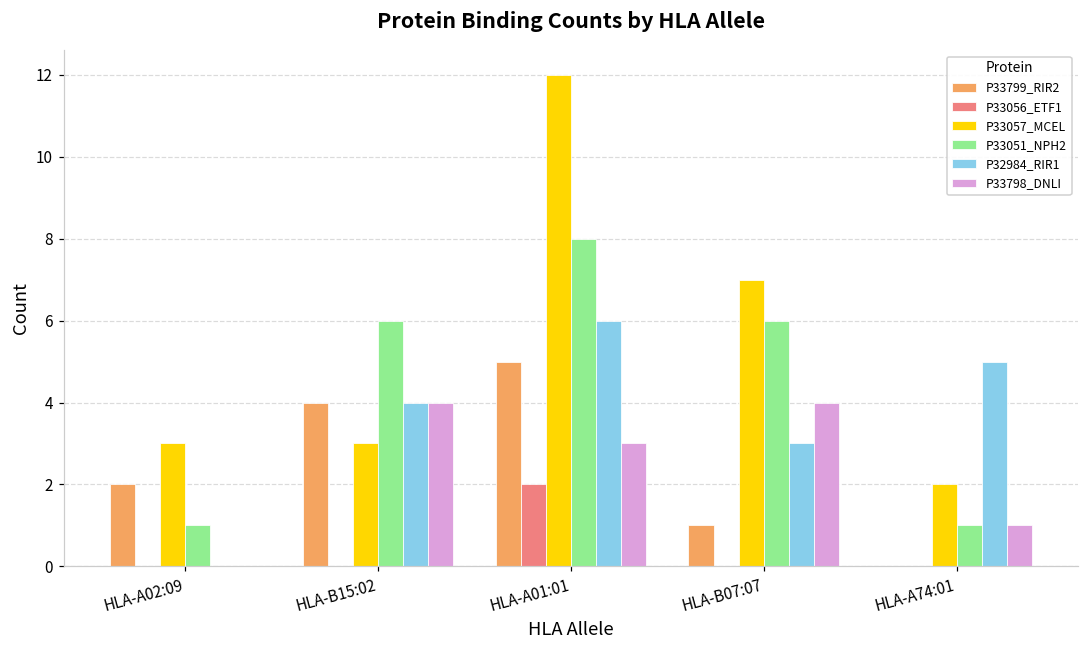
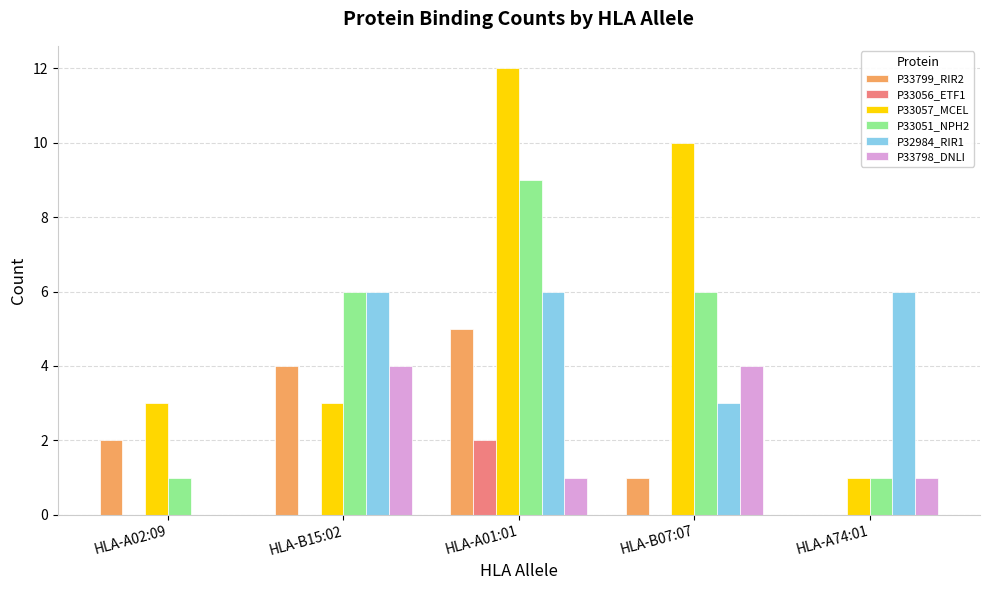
  {
    "P33057_MCEL": {
      "HLA-A02:09": 3,
      "HLA-B15:02": 3,
      "HLA-A01:01": 12,
-     "HLA-B07:07": 7,
-     "HLA-A74:01": 2
+     "HLA-B07:07": 10,
+     "HLA-A74:01": 1
    },
    "P33051_NPH2": {
      "HLA-A02:09": 1,
      "HLA-B15:02": 6,
-     "HLA-A01:01": 8,
+     "HLA-A01:01": 9,
      "HLA-B07:07": 6,
      "HLA-A74:01": 1
    },
    "P32984_RIR1": {
      "HLA-A02:09": 0,
-     "HLA-B15:02": 4,
+     "HLA-B15:02": 6,
      "HLA-A01:01": 6,
      "HLA-B07:07": 3,
-     "HLA-A74:01": 5
+     "HLA-A74:01": 6
    },
    "P33798_DNLI": {
      "HLA-A02:09": 0,
      "HLA-B15:02": 4,
-     "HLA-A01:01": 3,
+     "HLA-A01:01": 1,
      "HLA-B07:07": 4,
      "HLA-A74:01": 1
    }
  }
